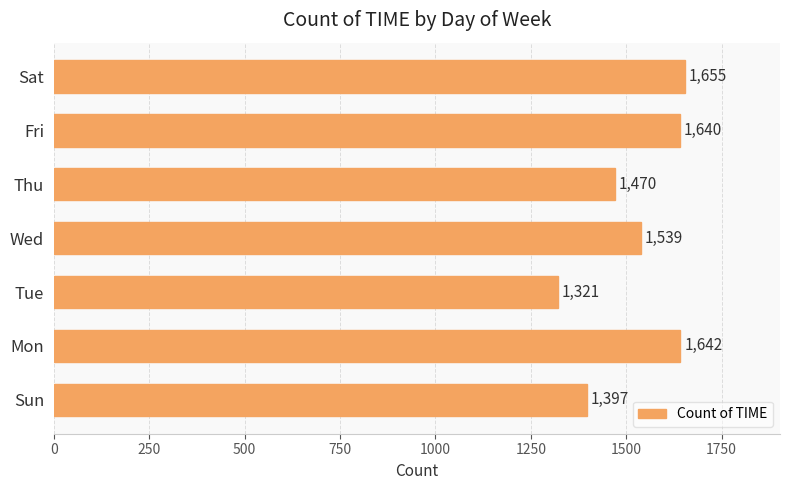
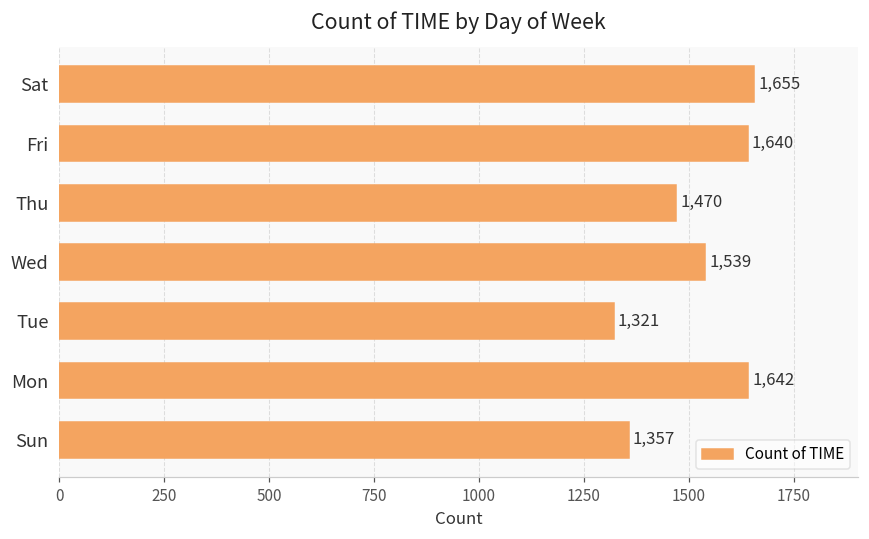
  {
    "Sat": "1,655",
    "Fri": "1,640",
    "Thu": "1,470",
    "Wed": "1,539",
    "Tue": "1,321",
    "Mon": "1,642",
-   "Sun": "1,397"
+   "Sun": "1,357"
  }
